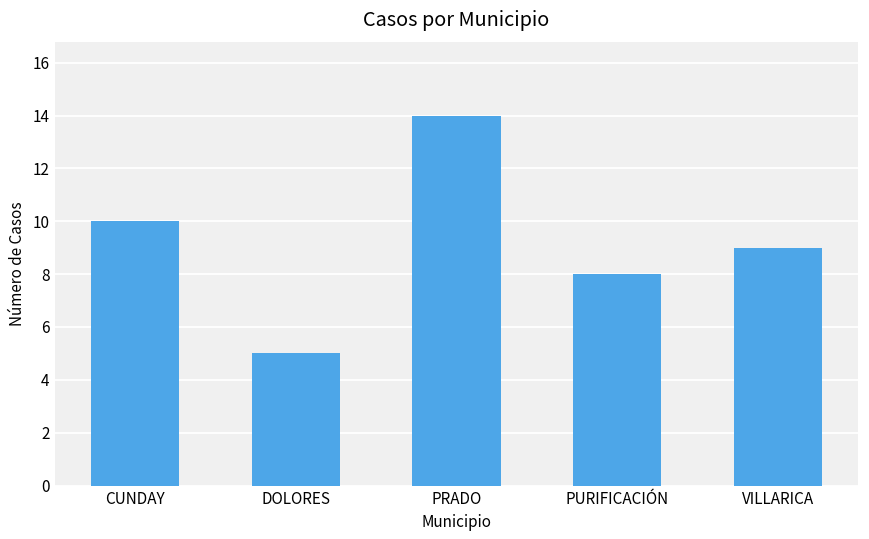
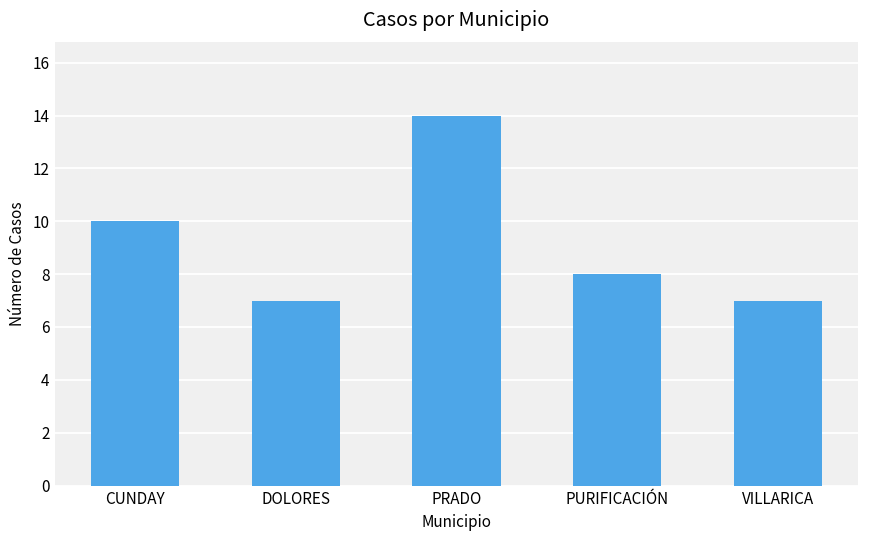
  {
    "CUNDAY": 10,
-   "DOLORES": 5,
+   "DOLORES": 7,
    "PRADO": 14,
    "PURIFICACIÓN": 8,
-   "VILLARICA": 9
+   "VILLARICA": 7
  }
